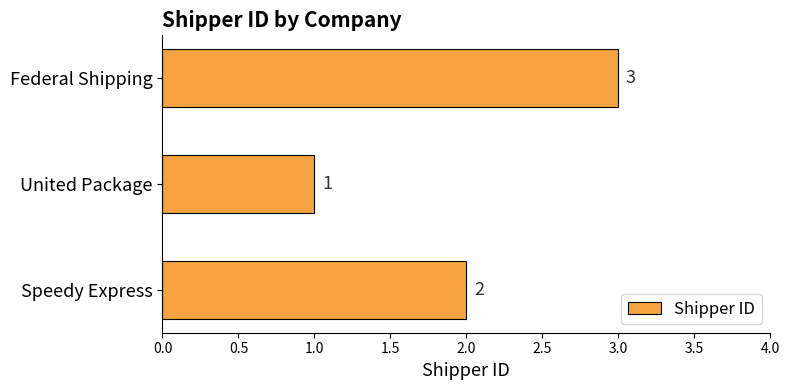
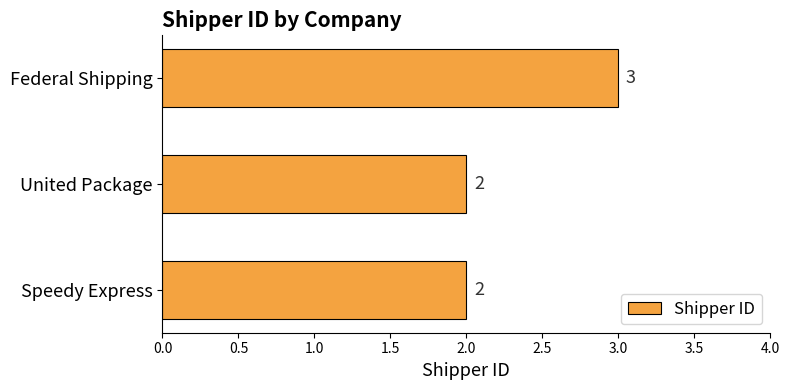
  {
    "Federal Shipping": 3,
-   "United Package": 1,
+   "United Package": 2,
    "Speedy Express": 2
  }
